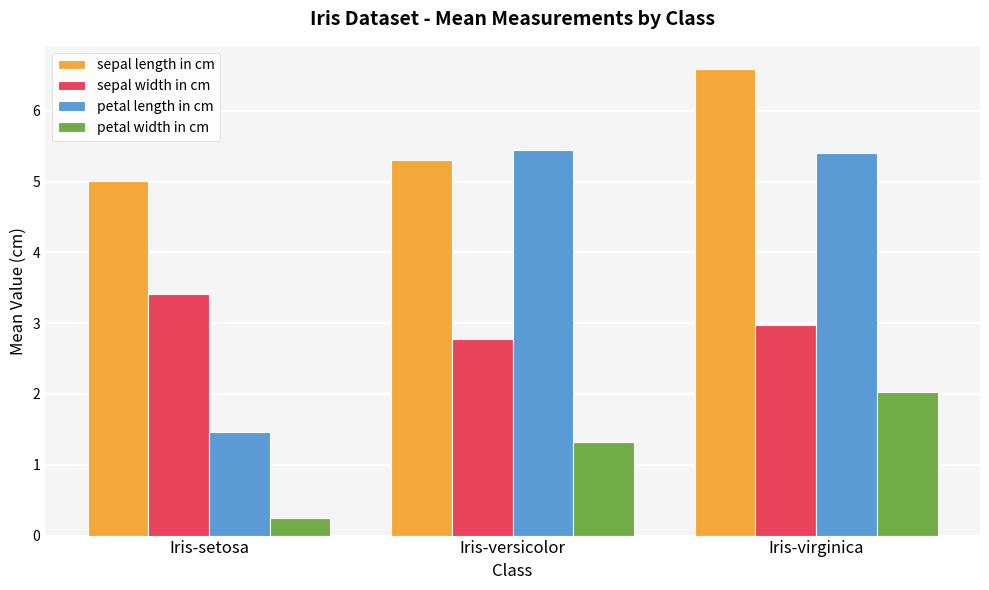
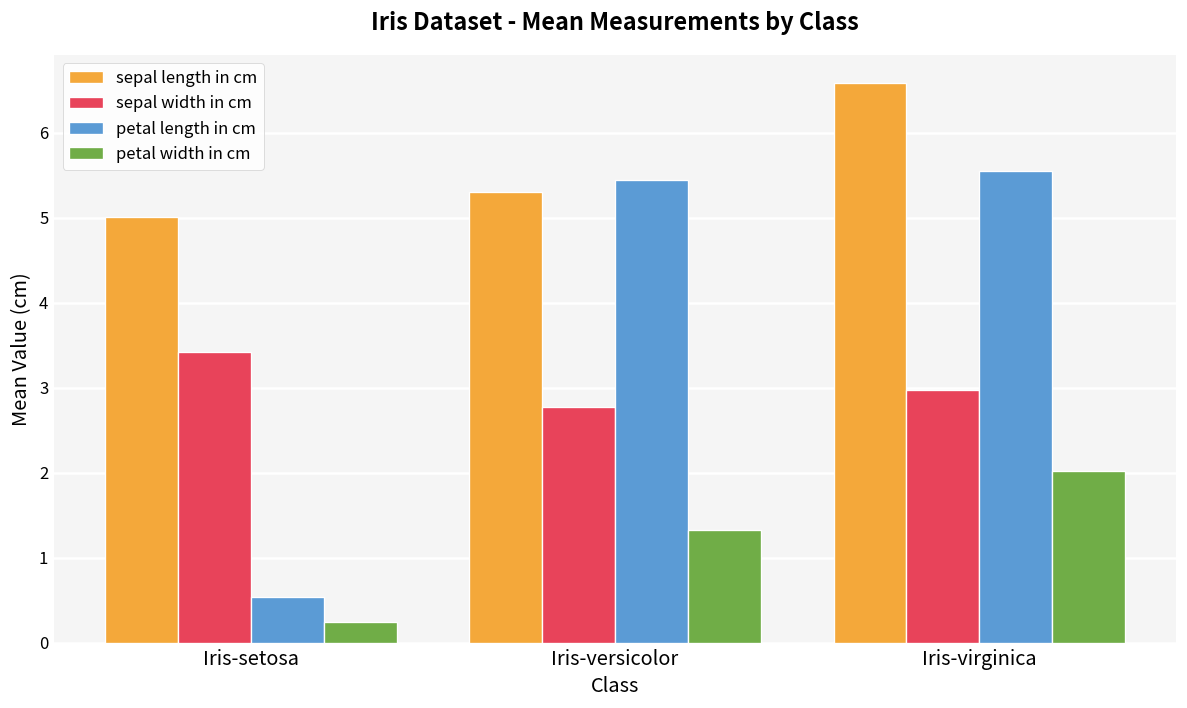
  {
    "sepal length in cm": {
      "Iris-setosa": 5.0,
      "Iris-versicolor": 5.3,
      "Iris-virginica": 6.6
    },
    "sepal width in cm": {
      "Iris-setosa": 3.4,
      "Iris-versicolor": 2.8,
      "Iris-virginica": 3.0
    },
    "petal length in cm": {
-     "Iris-setosa": 1.5,
+     "Iris-setosa": 0.5,
      "Iris-versicolor": 5.5,
-     "Iris-virginica": 5.4
+     "Iris-virginica": 5.6
    },
    "petal width in cm": {
      "Iris-setosa": 0.2,
      "Iris-versicolor": 1.3,
      "Iris-virginica": 2.0
    }
  }
